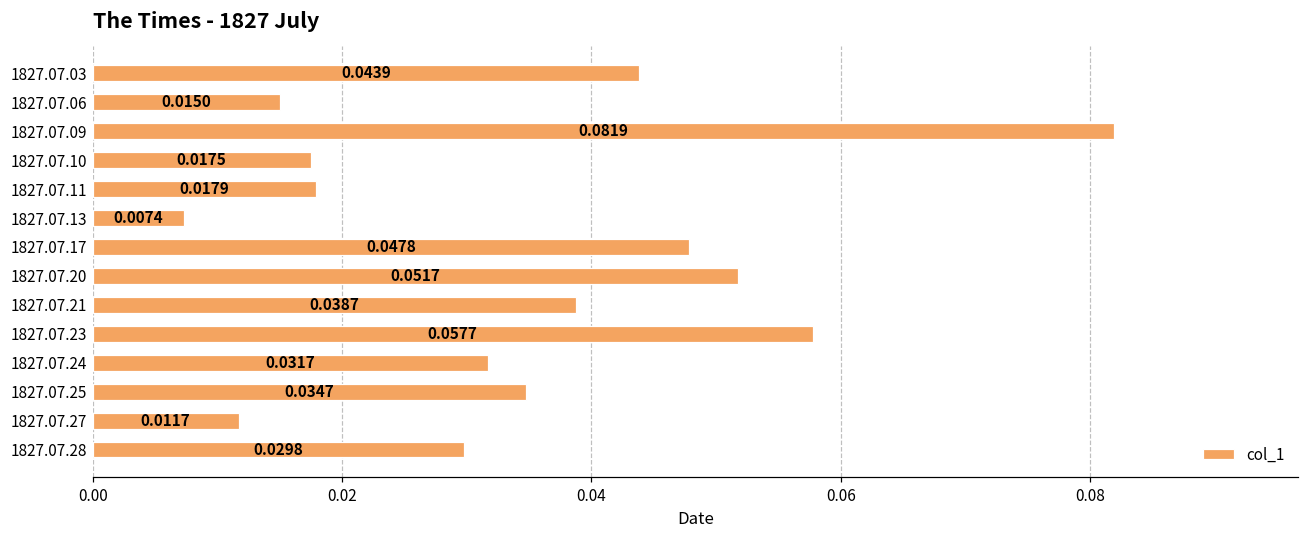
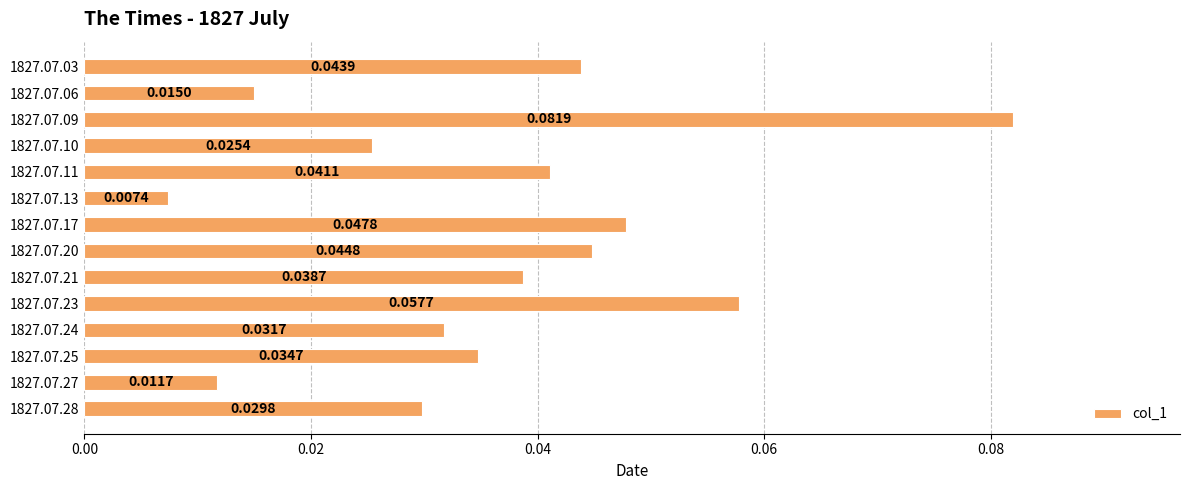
  {
    "1827.07.03": 0.0439,
    "1827.07.06": 0.0150,
    "1827.07.09": 0.0819,
-   "1827.07.10": 0.0175,
-   "1827.07.11": 0.0179,
+   "1827.07.10": 0.0254,
+   "1827.07.11": 0.0411,
    "1827.07.13": 0.0074,
    "1827.07.17": 0.0478,
-   "1827.07.20": 0.0517,
+   "1827.07.20": 0.0448,
    "1827.07.21": 0.0387,
    "1827.07.23": 0.0577,
    "1827.07.24": 0.0317,
    "1827.07.25": 0.0347,
    "1827.07.27": 0.0117,
    "1827.07.28": 0.0298
  }
